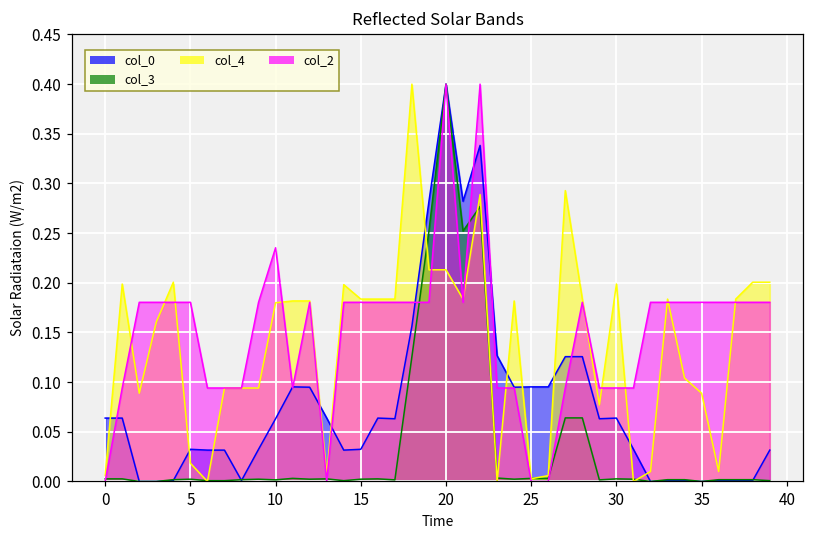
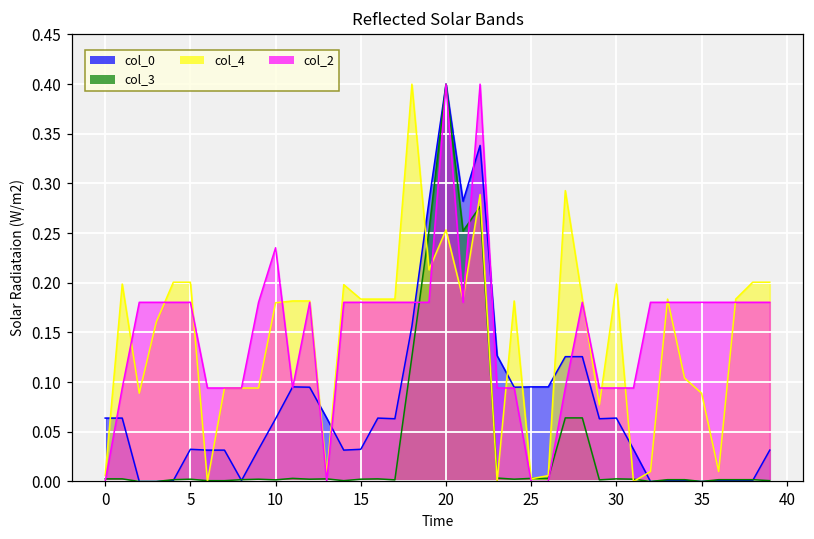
  {
    "col_0": {
      "0": 0.06,
      "5": 0.03,
      "10": 0.06,
      "15": 0.03,
      "25": 0.10,
      "30": 0.06
    },
    "col_3": {
      "5": 0.00,
      "10": 0.00,
      "15": 0.00,
      "30": 0.00
    },
    "col_4": {
      "0": 0.01,
-     "5": 0.02,
+     "5": 0.20,
      "10": 0.18,
      "15": 0.18,
-     "20": 0.21,
+     "20": 0.25,
      "30": 0.20,
      "35": 0.09
    },
    "col_2": {
      "5": 0.18,
      "10": 0.24,
      "15": 0.18,
      "30": 0.09,
      "35": 0.18
    }
  }
